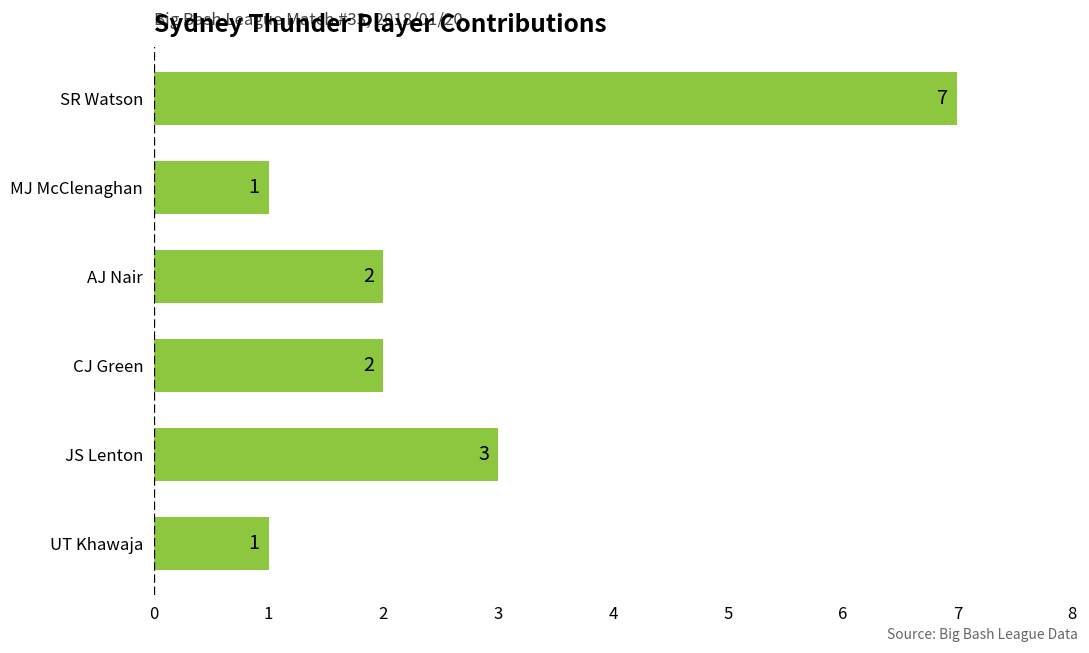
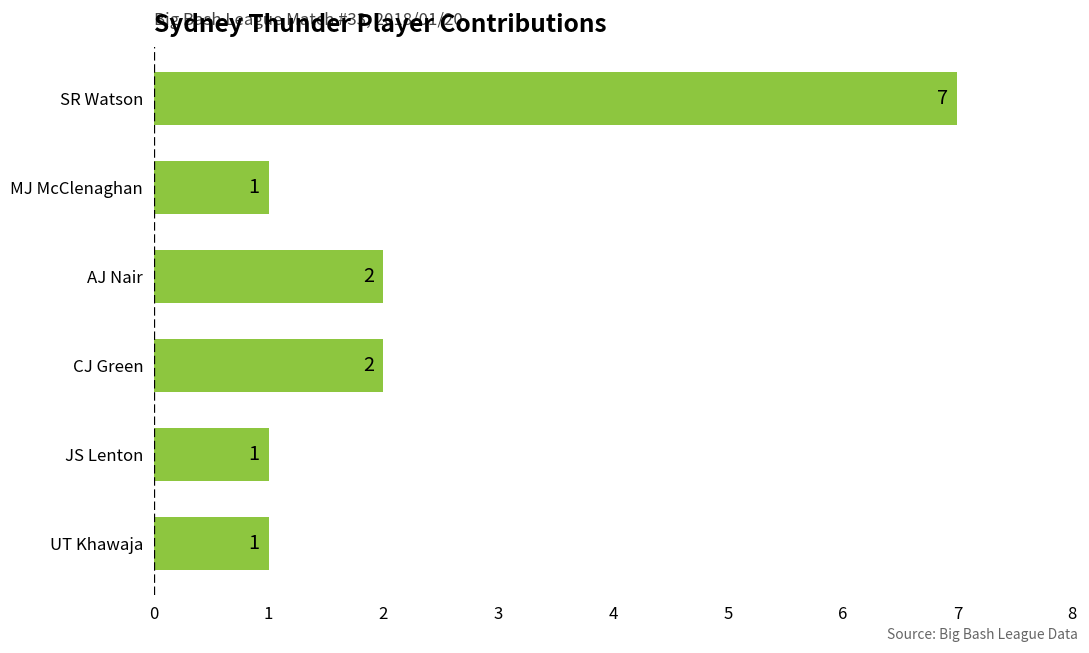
  {
    "SR Watson": 7,
    "MJ McClenaghan": 1,
    "AJ Nair": 2,
    "CJ Green": 2,
-   "JS Lenton": 3,
+   "JS Lenton": 1,
    "UT Khawaja": 1
  }
